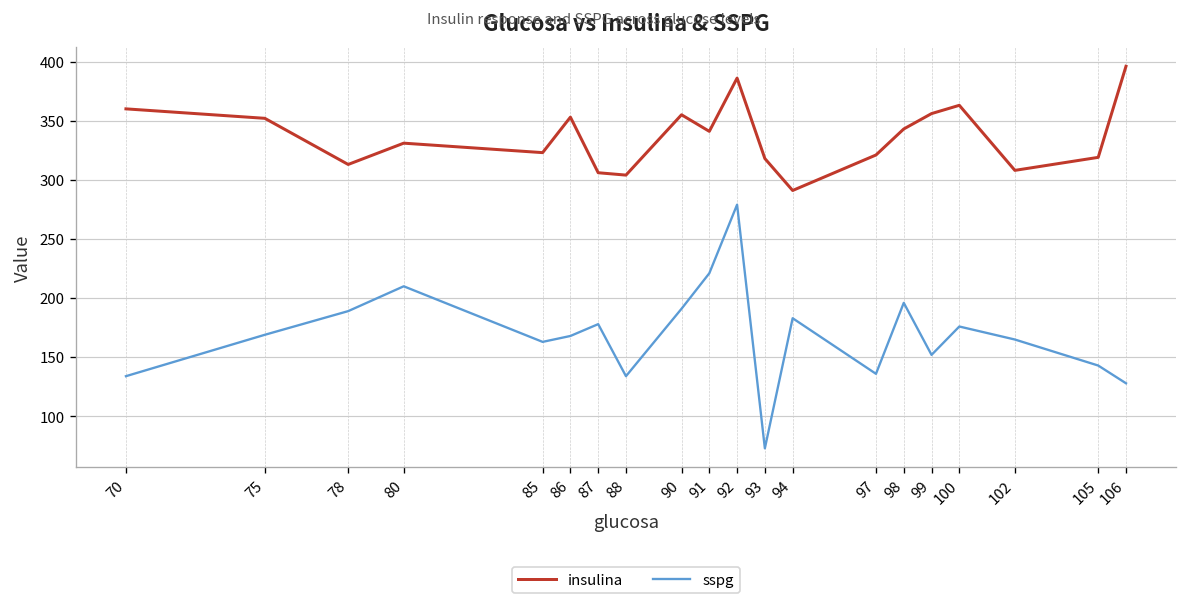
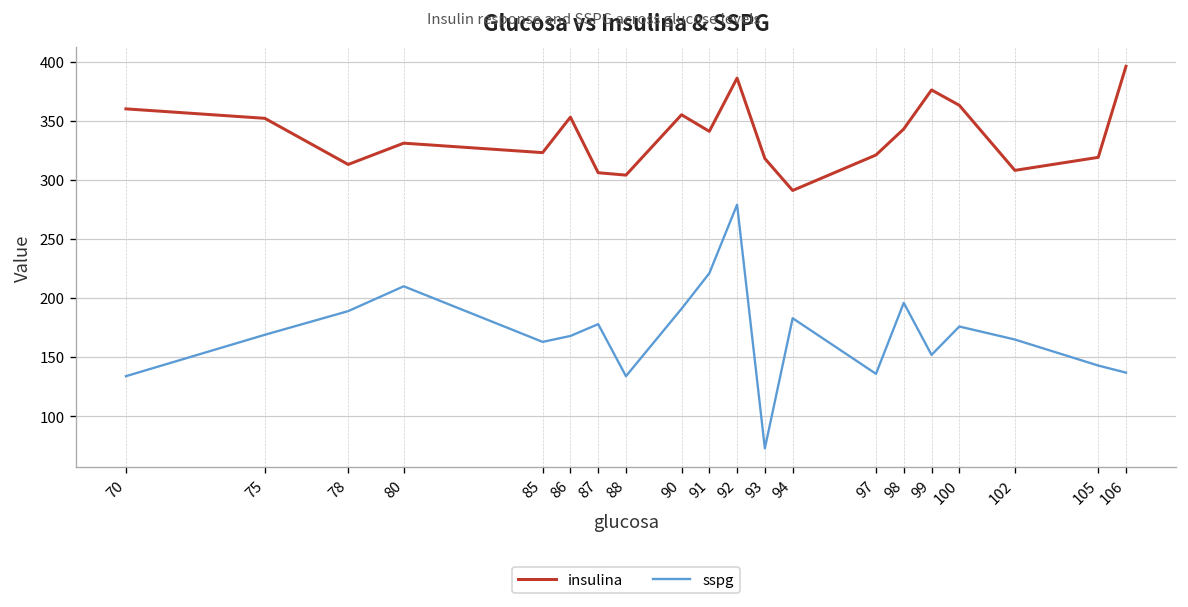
  {
    "insulina": {
      "70": 360,
      "75": 350,
      "78": 310,
      "80": 330,
      "85": 320,
      "86": 350,
      "87": 310,
      "88": 300,
      "90": 360,
      "91": 340,
      "92": 390,
      "93": 320,
      "94": 290,
      "97": 320,
      "98": 340,
-     "99": 360,
+     "99": 380,
      "100": 360,
      "102": 310,
      "105": 320,
      "106": 400
    },
    "sspg": {
      "70": 130,
      "75": 170,
      "78": 190,
      "80": 210,
      "85": 160,
      "86": 170,
      "87": 180,
      "88": 130,
      "90": 190,
      "91": 220,
      "92": 280,
      "93": 70,
      "94": 180,
      "97": 140,
      "98": 200,
      "99": 150,
      "100": 180,
      "102": 170,
      "105": 140,
-     "106": 130
+     "106": 140
    }
  }
